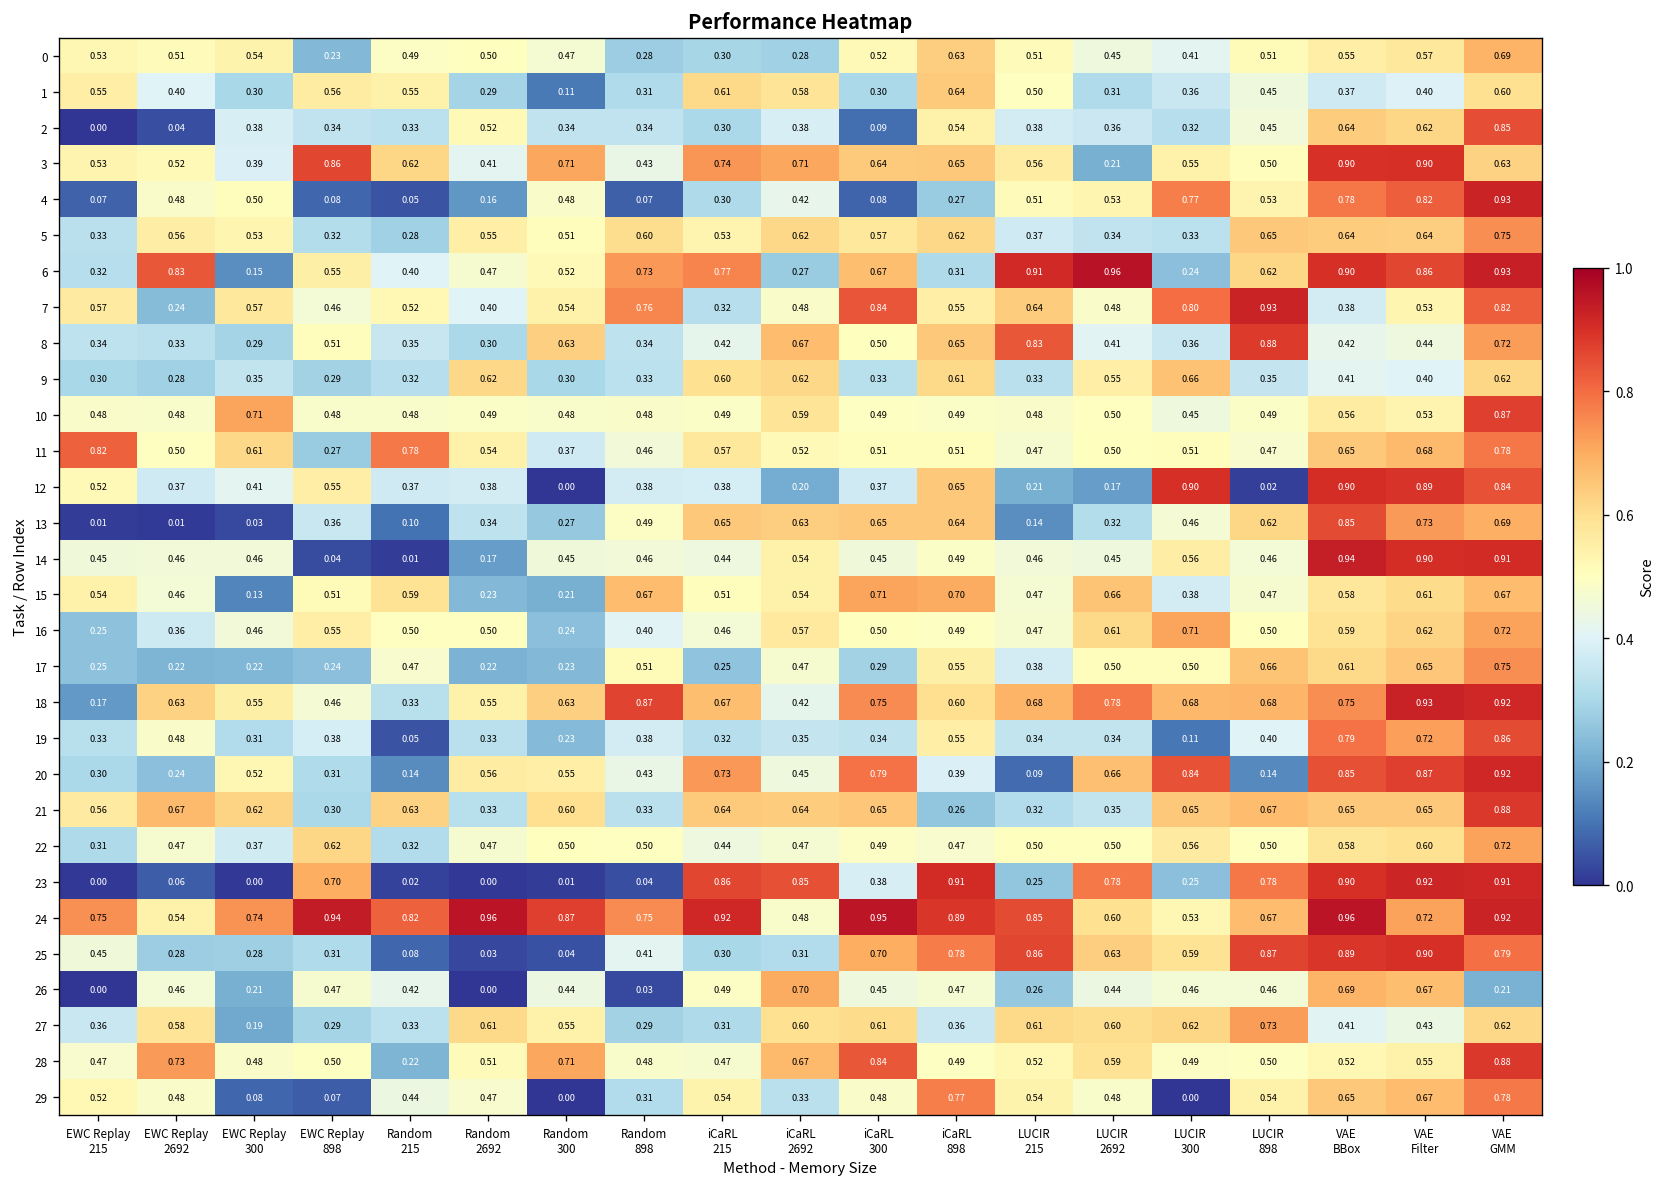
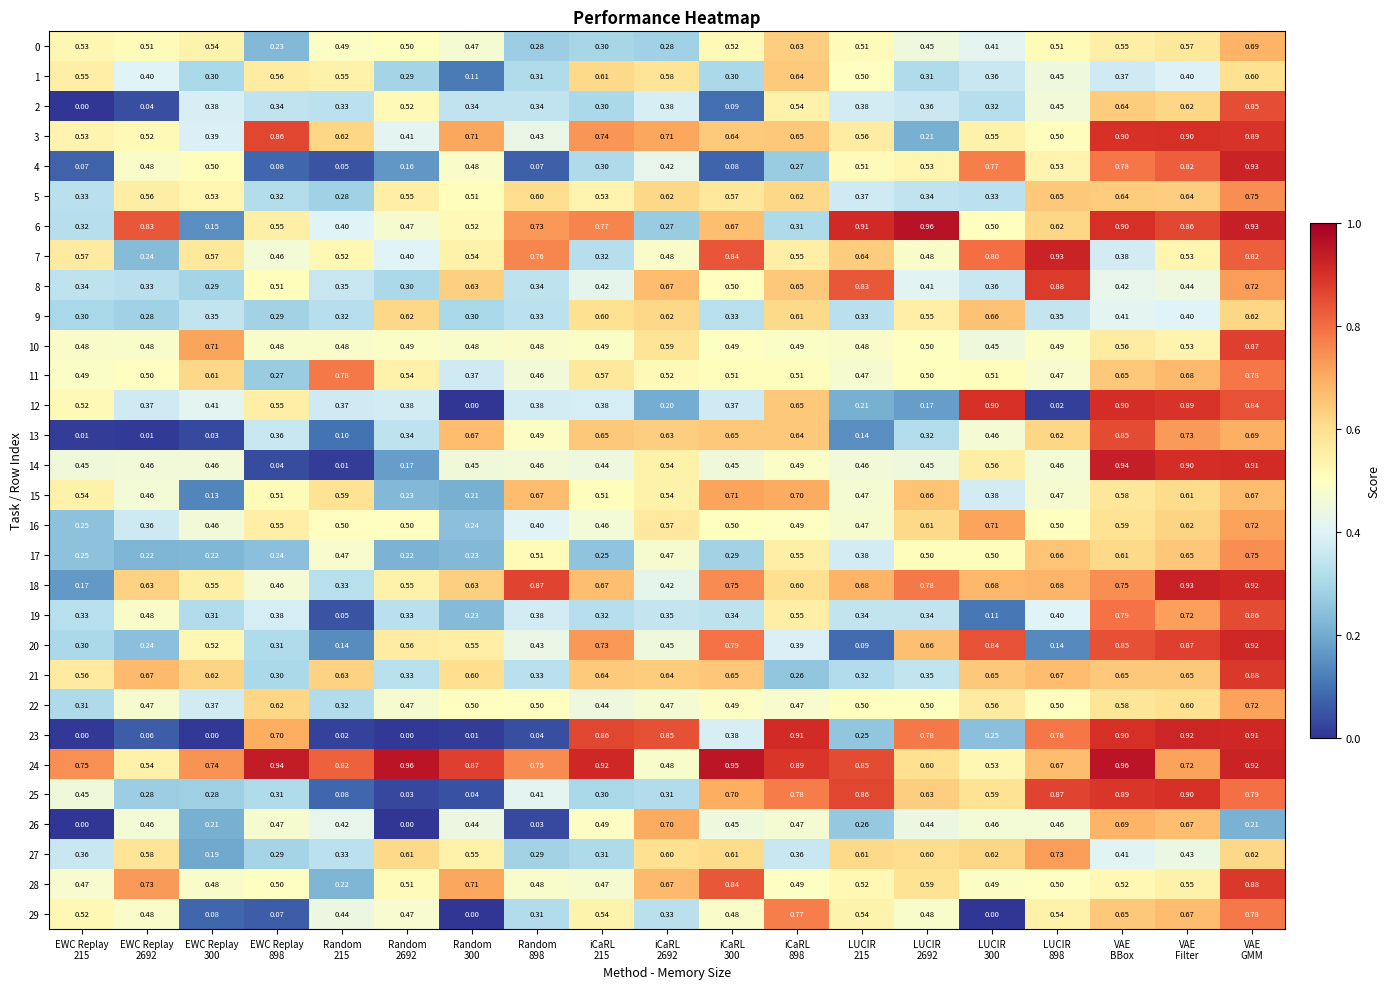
  {
    "3": {
      "EWC Replay 215": 0.53,
      "EWC Replay 2692": 0.52,
      "EWC Replay 300": 0.39,
      "EWC Replay 898": 0.86,
      "Random 215": 0.62,
      "Random 2692": 0.41,
      "Random 300": 0.71,
      "Random 898": 0.43,
      "iCaRL 215": 0.74,
      "iCaRL 2692": 0.71,
      "iCaRL 300": 0.64,
      "iCaRL 898": 0.65,
      "LUCIR 215": 0.56,
      "LUCIR 2692": 0.21,
      "LUCIR 300": 0.55,
      "LUCIR 898": 0.50,
      "VAE BBox": 0.90,
      "VAE Filter": 0.90,
-     "VAE GMM": 0.63
+     "VAE GMM": 0.89
    },
    "6": {
      "EWC Replay 215": 0.32,
      "EWC Replay 2692": 0.83,
      "EWC Replay 300": 0.15,
      "EWC Replay 898": 0.55,
      "Random 215": 0.40,
      "Random 2692": 0.47,
      "Random 300": 0.52,
      "Random 898": 0.73,
      "iCaRL 215": 0.77,
      "iCaRL 2692": 0.27,
      "iCaRL 300": 0.67,
      "iCaRL 898": 0.31,
      "LUCIR 215": 0.91,
      "LUCIR 2692": 0.96,
-     "LUCIR 300": 0.24,
+     "LUCIR 300": 0.50,
      "LUCIR 898": 0.62,
      "VAE BBox": 0.90,
      "VAE Filter": 0.86,
      "VAE GMM": 0.93
    },
    "11": {
-     "EWC Replay 215": 0.82,
+     "EWC Replay 215": 0.49,
      "EWC Replay 2692": 0.50,
      "EWC Replay 300": 0.61,
      "EWC Replay 898": 0.27,
      "Random 215": 0.78,
      "Random 2692": 0.54,
      "Random 300": 0.37,
      "Random 898": 0.46,
      "iCaRL 215": 0.57,
      "iCaRL 2692": 0.52,
      "iCaRL 300": 0.51,
      "iCaRL 898": 0.51,
      "LUCIR 215": 0.47,
      "LUCIR 2692": 0.50,
      "LUCIR 300": 0.51,
      "LUCIR 898": 0.47,
      "VAE BBox": 0.65,
      "VAE Filter": 0.68,
      "VAE GMM": 0.78
    },
    "13": {
      "EWC Replay 215": 0.01,
      "EWC Replay 2692": 0.01,
      "EWC Replay 300": 0.03,
      "EWC Replay 898": 0.36,
      "Random 215": 0.10,
      "Random 2692": 0.34,
-     "Random 300": 0.27,
+     "Random 300": 0.67,
      "Random 898": 0.49,
      "iCaRL 215": 0.65,
      "iCaRL 2692": 0.63,
      "iCaRL 300": 0.65,
      "iCaRL 898": 0.64,
      "LUCIR 215": 0.14,
      "LUCIR 2692": 0.32,
      "LUCIR 300": 0.46,
      "LUCIR 898": 0.62,
      "VAE BBox": 0.85,
      "VAE Filter": 0.73,
      "VAE GMM": 0.69
    }
  }
